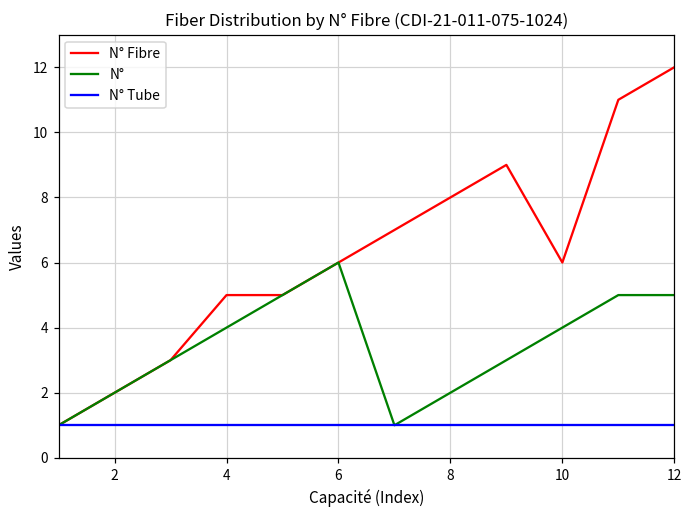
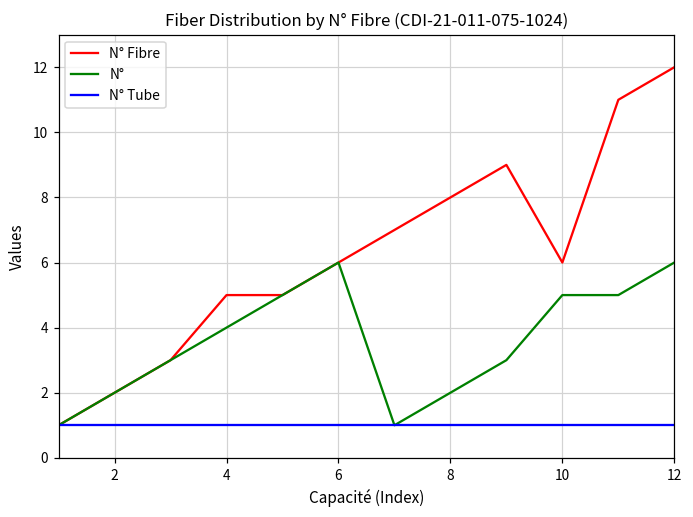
  {
    "N° Fibre": {
      "4": 5,
      "8": 8,
      "10": 6,
      "12": 12
    },
    "N°": {
      "4": 4,
      "8": 2,
-     "10": 4,
-     "12": 5
+     "10": 5,
+     "12": 6
    },
    "N° Tube": {
      "2": 1,
      "4": 1,
      "6": 1,
      "8": 1,
      "10": 1,
      "12": 1
    }
  }
